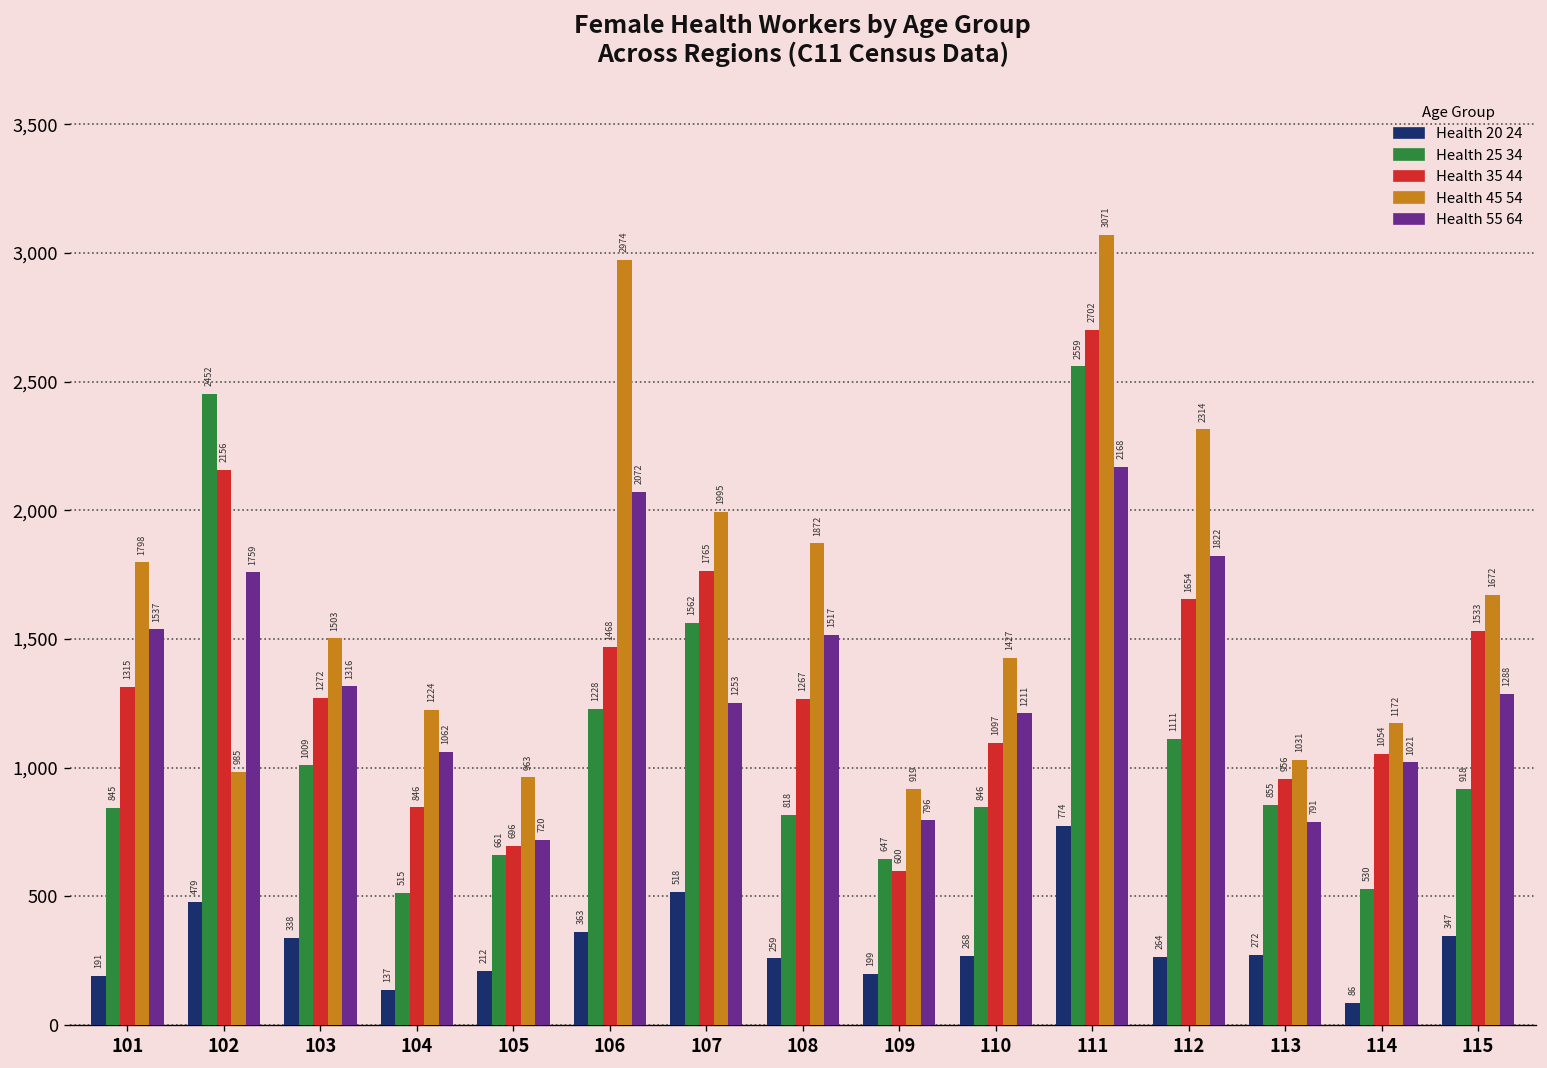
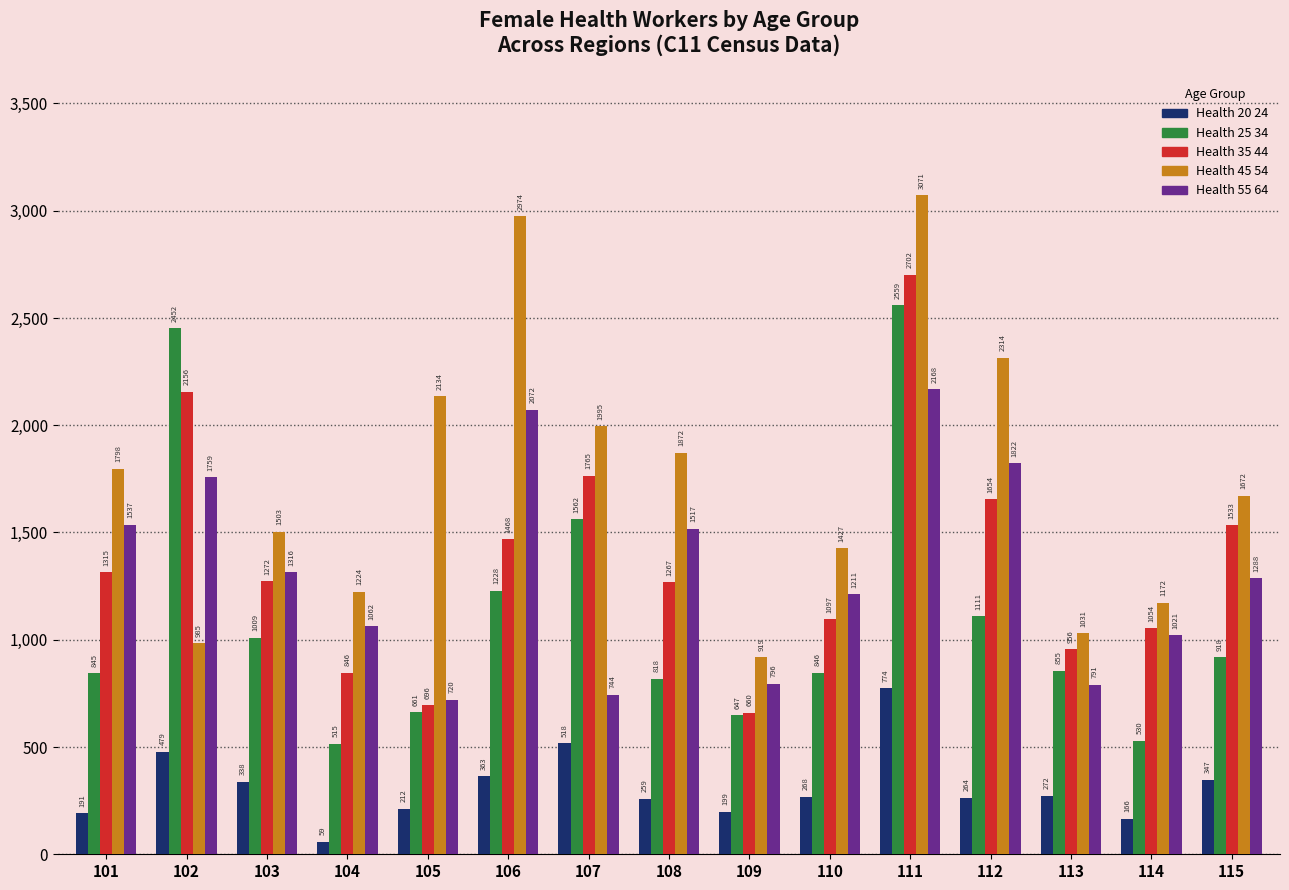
  {
    "Health 20 24": {
      "101": 191,
      "102": 479,
      "103": 338,
-     "104": 137,
+     "104": 59,
      "105": 212,
      "106": 363,
      "107": 518,
      "108": 259,
      "109": 199,
      "110": 268,
      "111": 774,
      "112": 264,
      "113": 272,
-     "114": 86,
+     "114": 166,
      "115": 347
    },
    "Health 25 34": {
      "101": 845,
      "102": 2452,
      "103": 1009,
      "104": 515,
      "105": 661,
      "106": 1228,
      "107": 1562,
      "108": 818,
      "109": 647,
      "110": 846,
      "111": 2559,
      "112": 1111,
      "113": 855,
      "114": 530,
      "115": 918
    },
    "Health 35 44": {
      "101": 1315,
      "102": 2156,
      "103": 1272,
      "104": 846,
      "105": 696,
      "106": 1468,
      "107": 1765,
      "108": 1267,
-     "109": 600,
+     "109": 660,
      "110": 1097,
      "111": 2702,
      "112": 1654,
      "113": 956,
      "114": 1054,
      "115": 1533
    },
    "Health 45 54": {
      "101": 1798,
      "102": 985,
      "103": 1503,
      "104": 1224,
-     "105": 963,
+     "105": 2134,
      "106": 2974,
      "107": 1995,
      "108": 1872,
      "109": 919,
      "110": 1427,
      "111": 3071,
      "112": 2314,
      "113": 1031,
      "114": 1172,
      "115": 1672
    },
    "Health 55 64": {
      "101": 1537,
      "102": 1759,
      "103": 1316,
      "104": 1062,
      "105": 720,
      "106": 2072,
-     "107": 1253,
+     "107": 744,
      "108": 1517,
      "109": 796,
      "110": 1211,
      "111": 2168,
      "112": 1822,
      "113": 791,
      "114": 1021,
      "115": 1288
    }
  }
